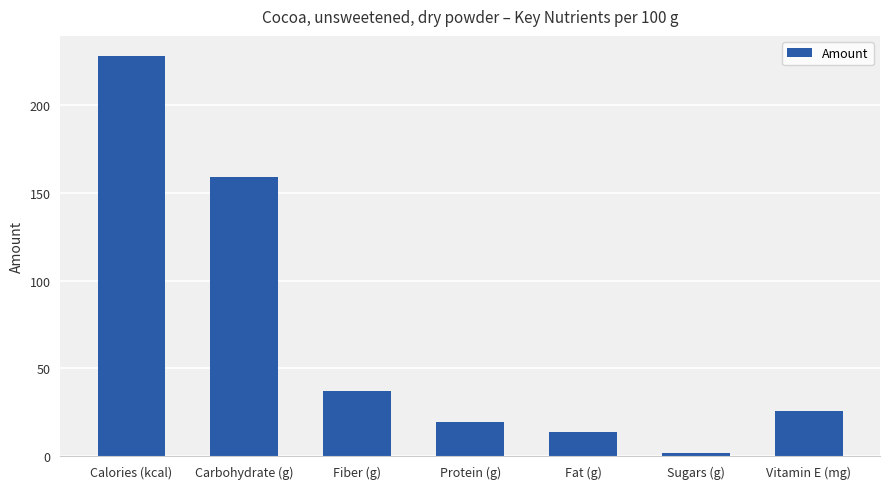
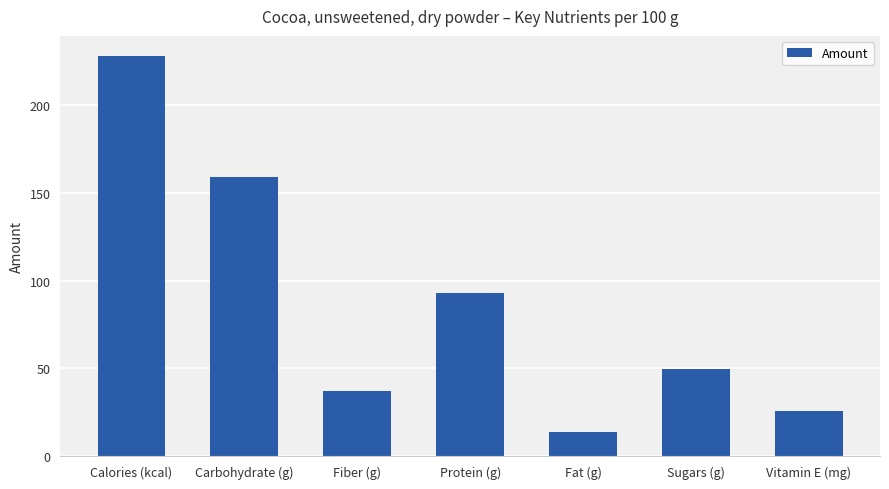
  {
    "Calories (kcal)": 228,
    "Carbohydrate (g)": 159,
    "Fiber (g)": 37,
-   "Protein (g)": 20,
+   "Protein (g)": 93,
    "Fat (g)": 14,
-   "Sugars (g)": 2,
+   "Sugars (g)": 49,
    "Vitamin E (mg)": 26
  }
